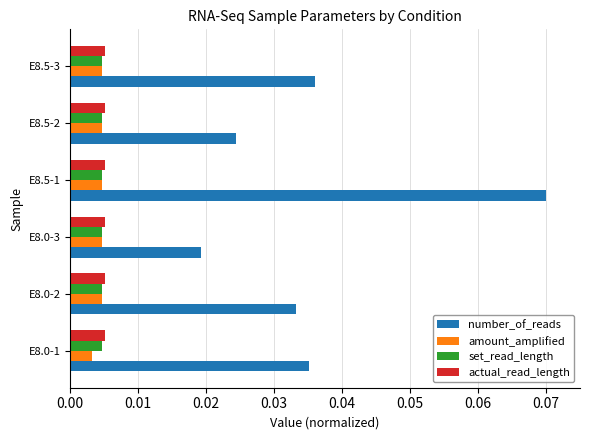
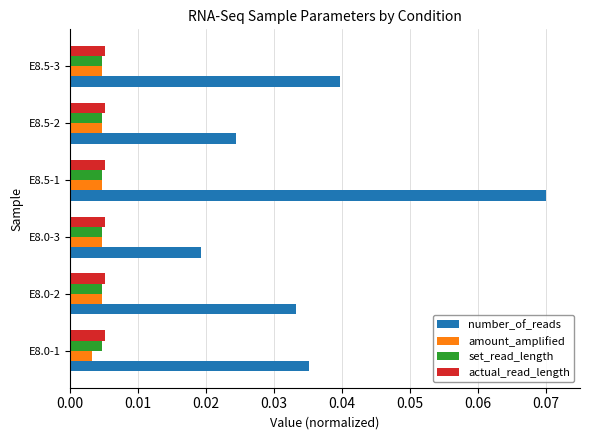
  {
    "number_of_reads": {
-     "E8.5-3": 0.036,
+     "E8.5-3": 0.040,
      "E8.5-2": 0.024,
      "E8.5-1": 0.070,
      "E8.0-3": 0.019,
      "E8.0-2": 0.033,
      "E8.0-1": 0.035
    },
    "amount_amplified": {
      "E8.5-3": 0.005,
      "E8.5-2": 0.005,
      "E8.5-1": 0.005,
      "E8.0-3": 0.005,
      "E8.0-2": 0.005,
      "E8.0-1": 0.003
    },
    "set_read_length": {
      "E8.5-3": 0.005,
      "E8.5-2": 0.005,
      "E8.5-1": 0.005,
      "E8.0-3": 0.005,
      "E8.0-2": 0.005,
      "E8.0-1": 0.005
    },
    "actual_read_length": {
      "E8.5-3": 0.005,
      "E8.5-2": 0.005,
      "E8.5-1": 0.005,
      "E8.0-3": 0.005,
      "E8.0-2": 0.005,
      "E8.0-1": 0.005
    }
  }
